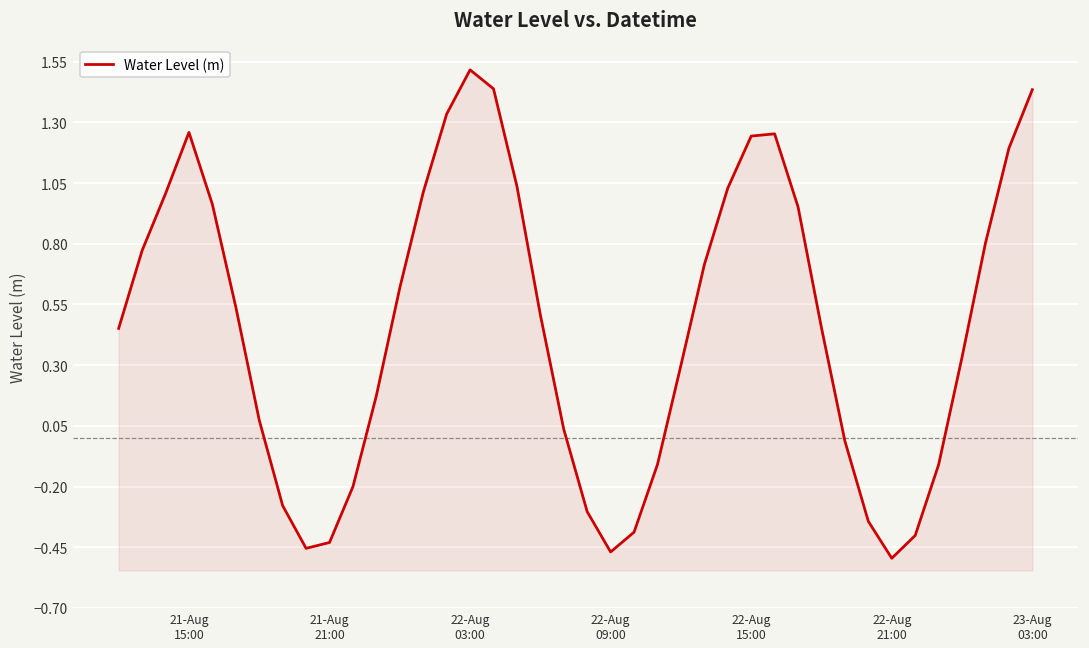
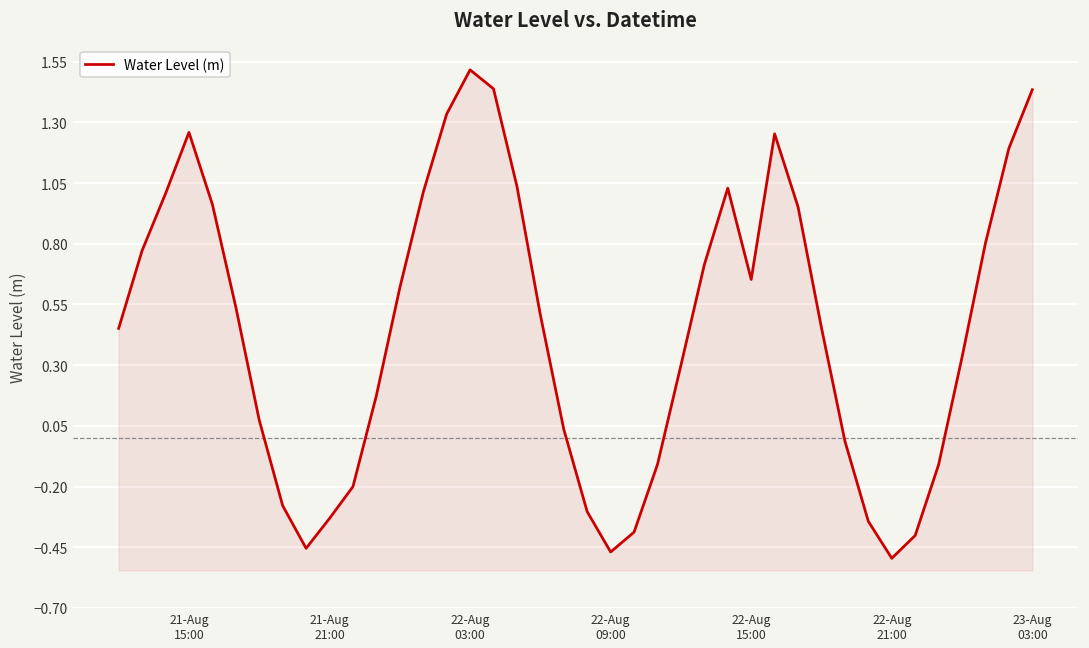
  {
    "21-Aug 15:00": 1.26,
-   "21-Aug 21:00": -0.43,
+   "21-Aug 21:00": -0.33,
    "22-Aug 03:00": 1.52,
    "22-Aug 09:00": -0.47,
-   "22-Aug 15:00": 1.24,
+   "22-Aug 15:00": 0.65,
    "22-Aug 21:00": -0.50,
    "23-Aug 03:00": 1.44
  }
